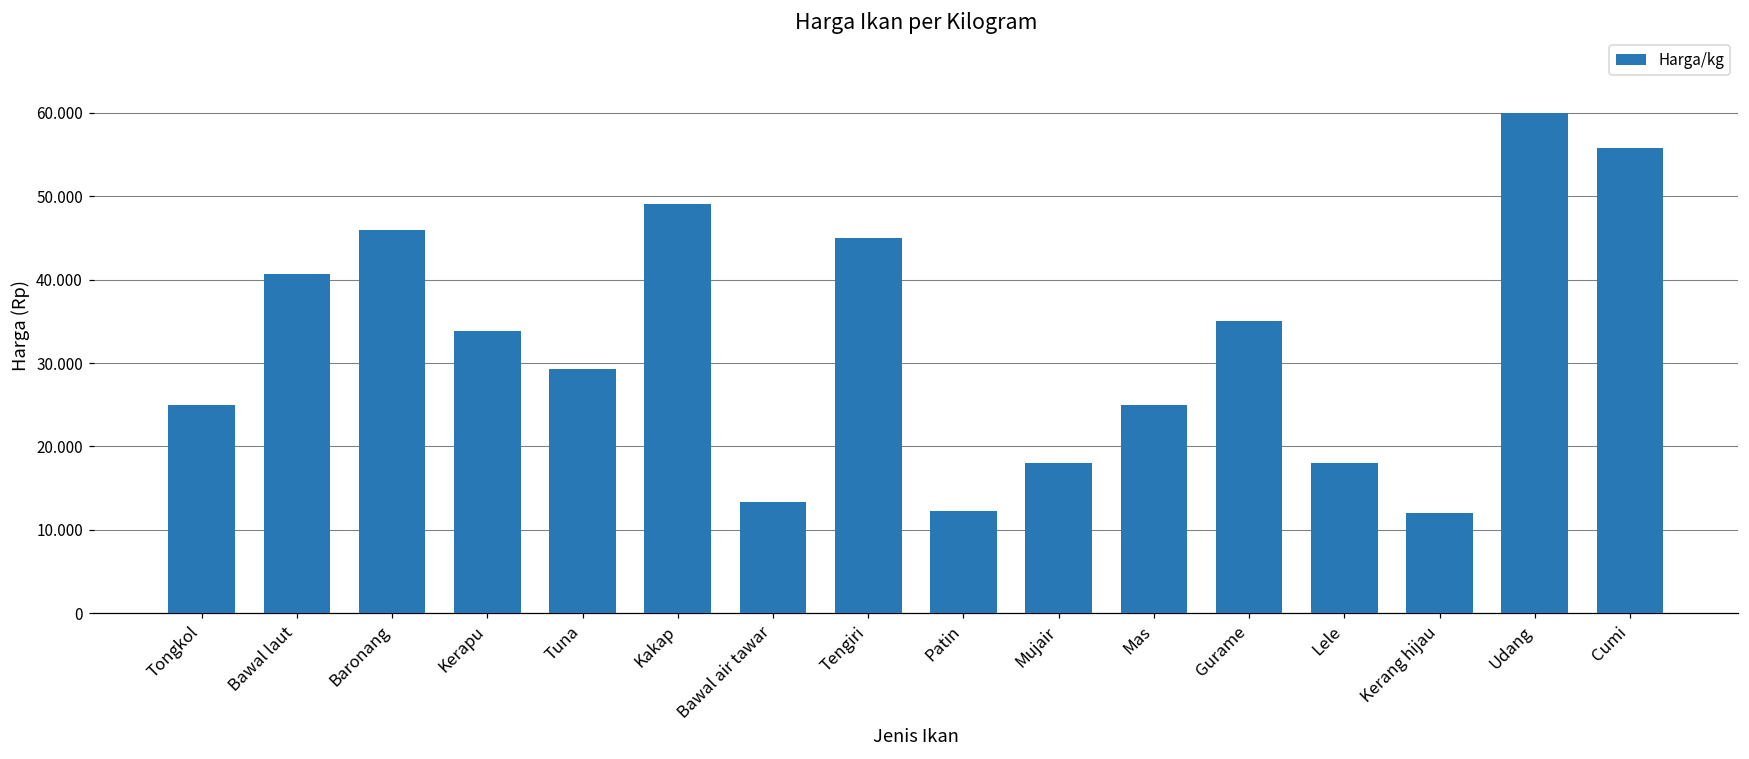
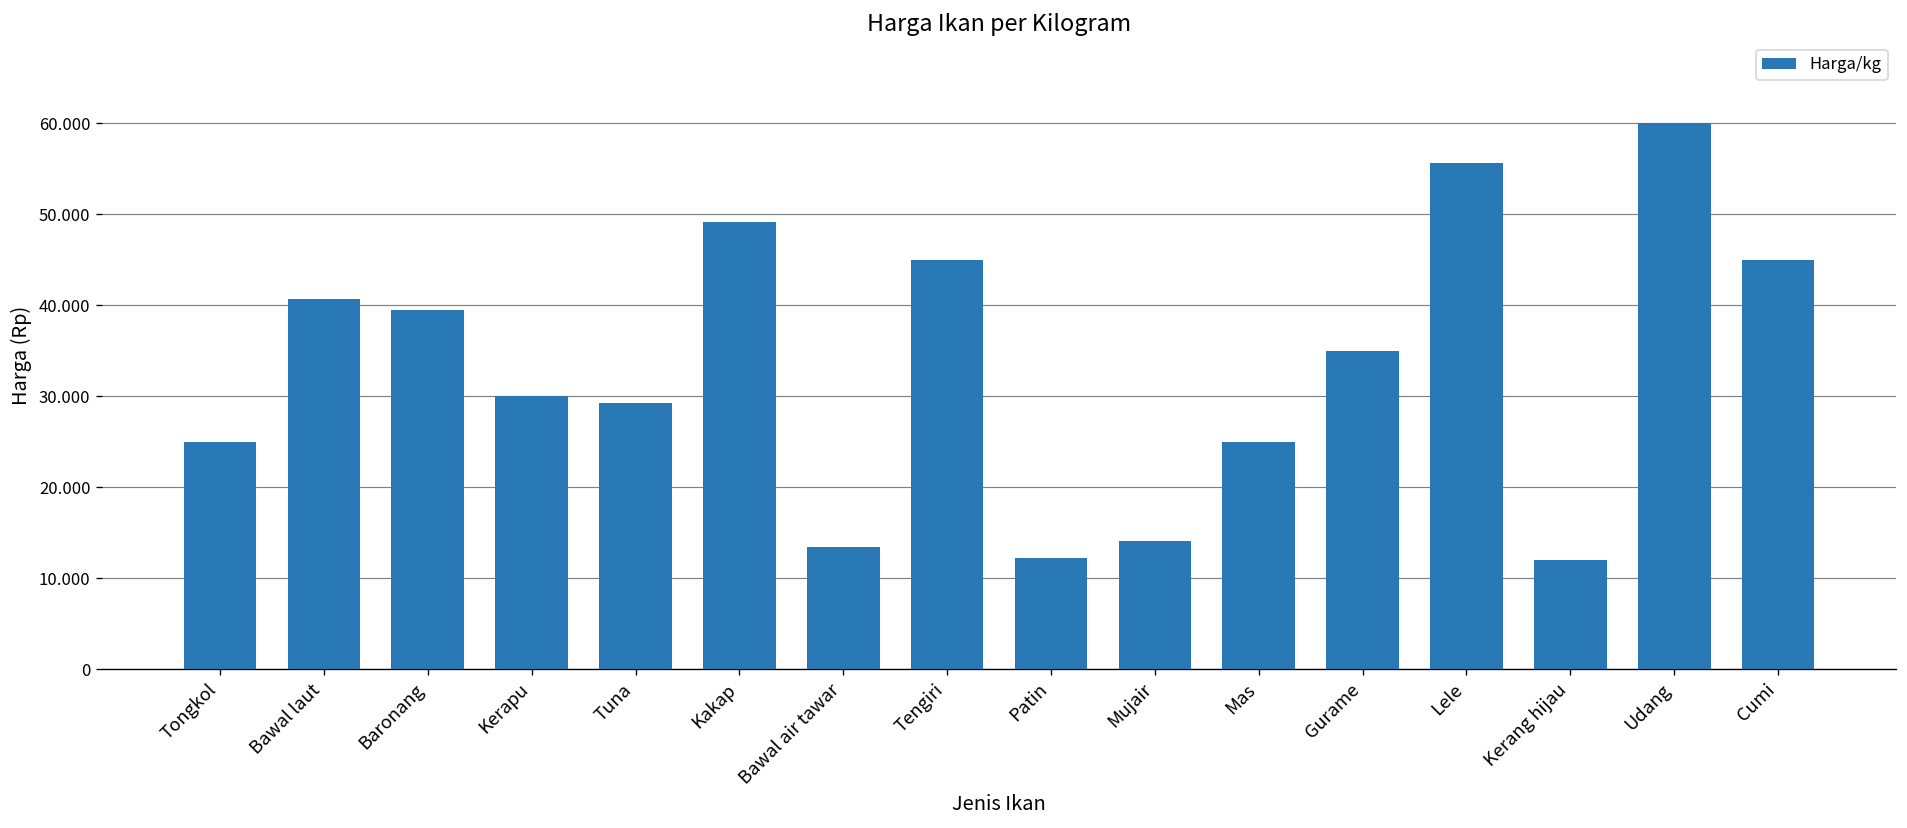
  {
    "Tongkol": 25,
    "Bawal laut": 41,
-   "Baronang": 46,
-   "Kerapu": 34,
+   "Baronang": 39,
+   "Kerapu": 30,
    "Tuna": 29,
    "Kakap": 49,
    "Bawal air tawar": 13,
    "Tengiri": 45,
    "Patin": 12,
-   "Mujair": 18,
+   "Mujair": 14,
    "Mas": 25,
    "Gurame": 35,
-   "Lele": 18,
+   "Lele": 56,
    "Kerang hijau": 12,
    "Udang": 60,
-   "Cumi": 56
+   "Cumi": 45
  }
